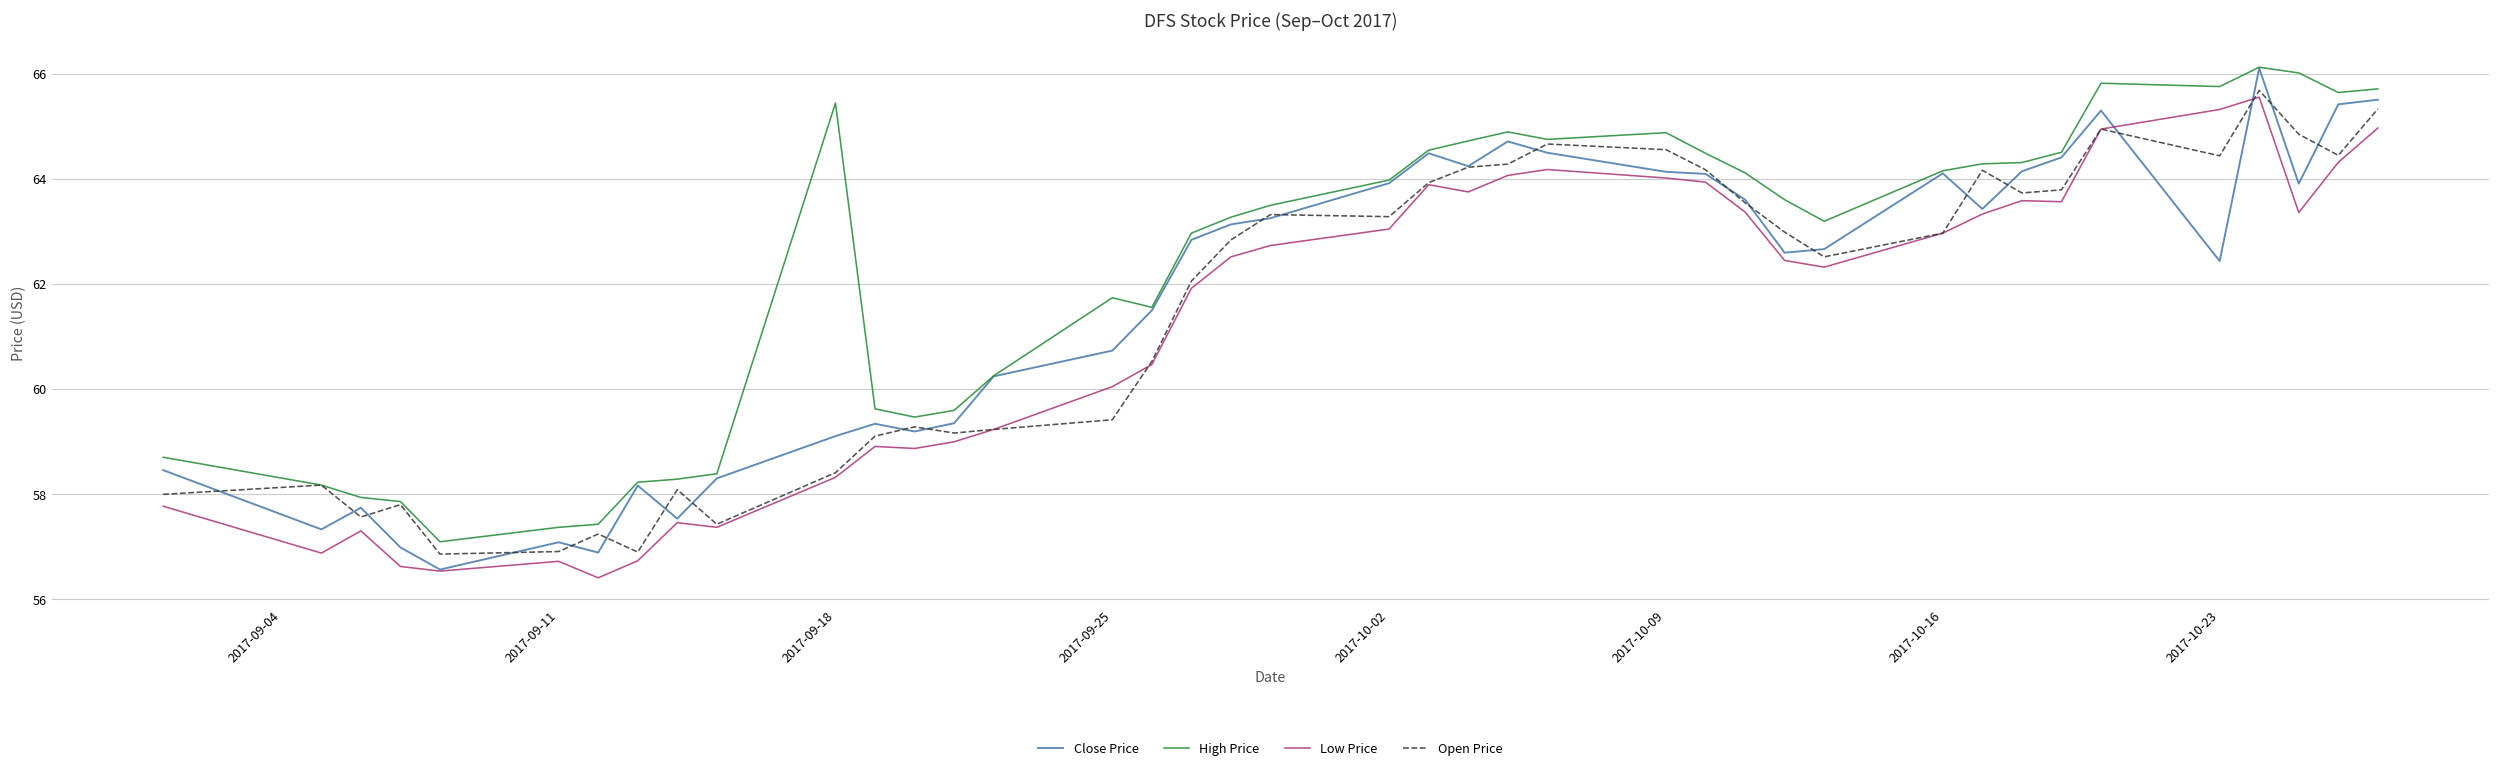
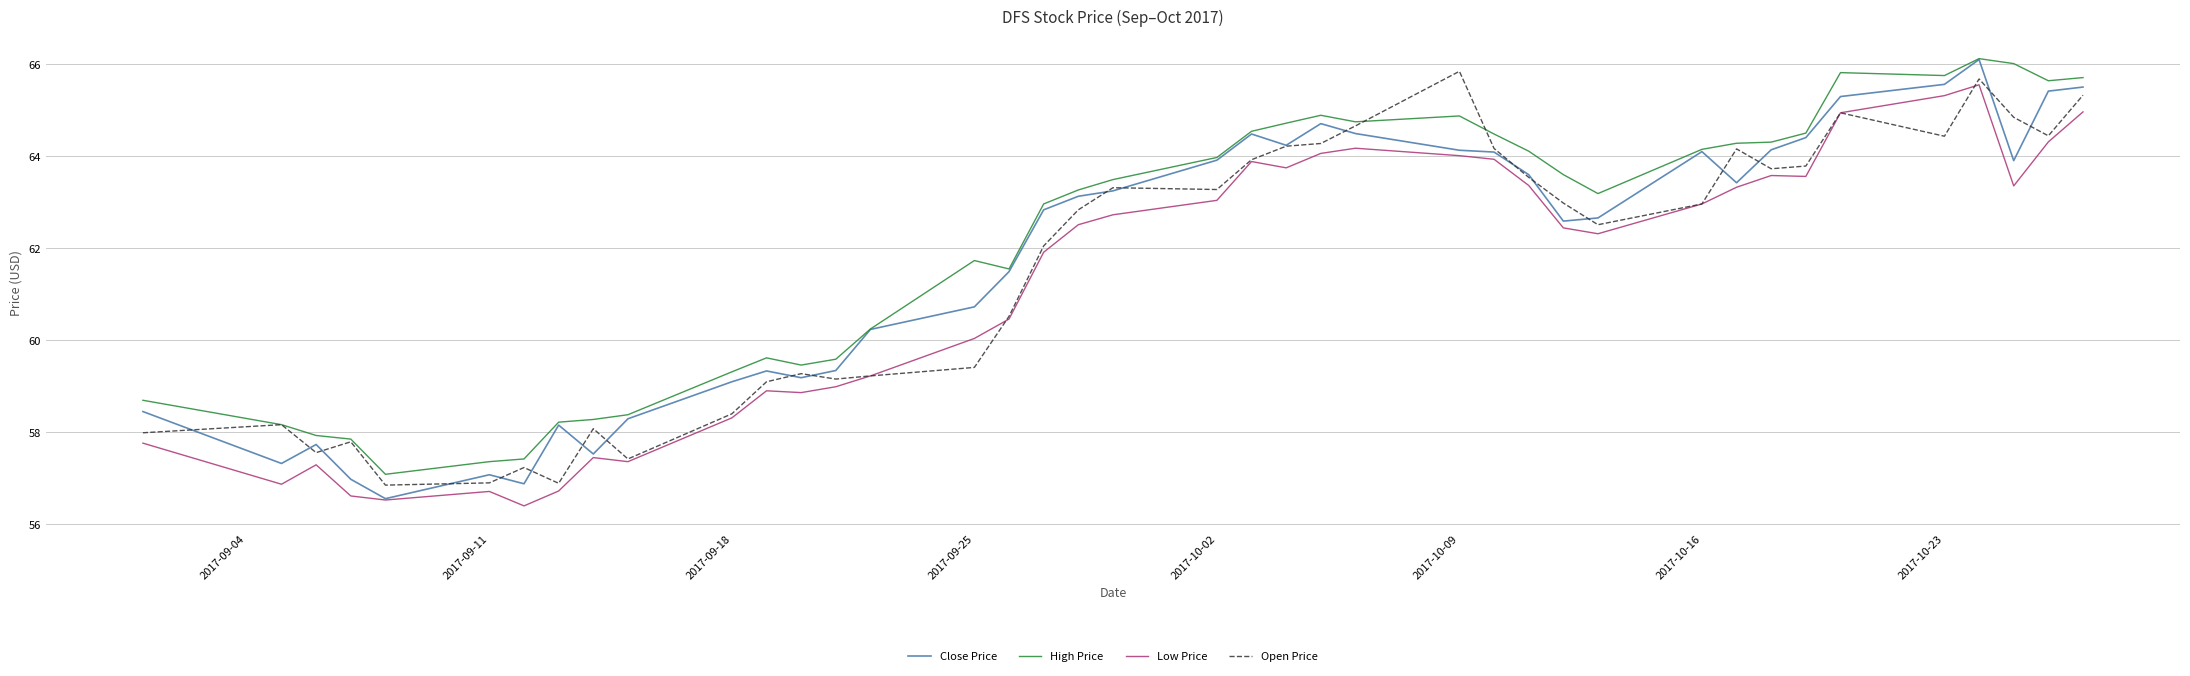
  {
    "Close Price": {
      "2017-09-11": 57.1,
      "2017-09-18": 59.1,
      "2017-09-25": 60.7,
      "2017-10-02": 63.9,
      "2017-10-09": 64.1,
-     "2017-10-23": 62.4
+     "2017-10-23": 65.6
    },
    "High Price": {
      "2017-09-11": 57.4,
-     "2017-09-18": 65.4,
+     "2017-09-18": 59.3,
      "2017-09-25": 61.7,
      "2017-10-02": 64.0,
      "2017-10-09": 64.9,
      "2017-10-23": 65.8
    },
    "Low Price": {
      "2017-09-11": 56.7,
      "2017-09-18": 58.3,
      "2017-09-25": 60.0,
      "2017-10-02": 63.0,
      "2017-10-09": 64.0,
      "2017-10-23": 65.3
    },
    "Open Price": {
      "2017-09-11": 56.9,
      "2017-09-18": 58.4,
      "2017-09-25": 59.4,
      "2017-10-02": 63.3,
-     "2017-10-09": 64.6,
+     "2017-10-09": 65.8,
      "2017-10-23": 64.4
    }
  }
